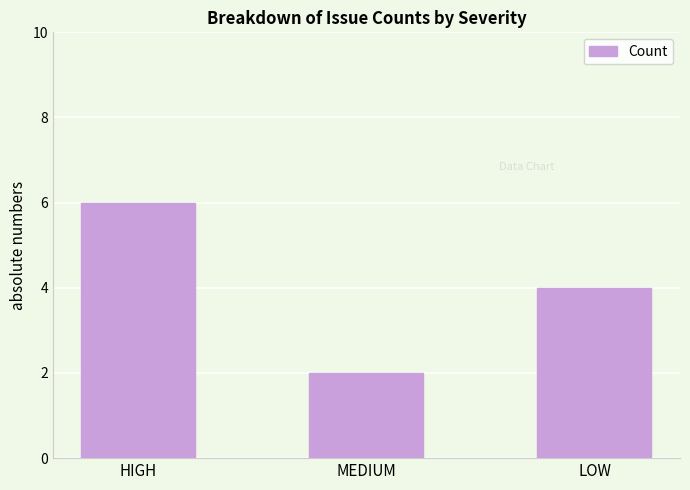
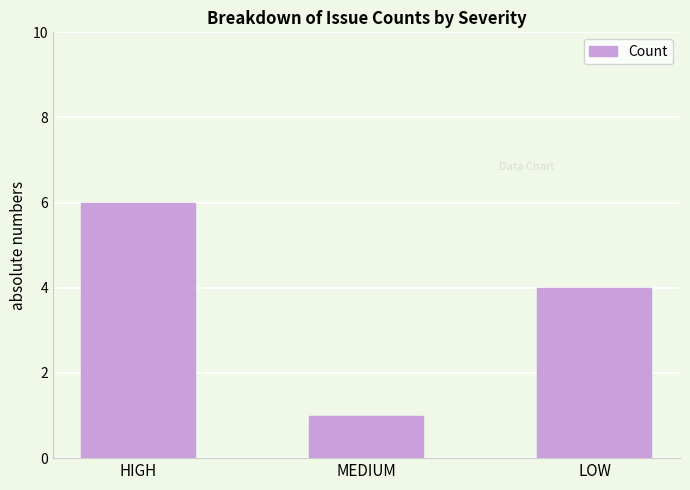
  {
    "HIGH": 6,
-   "MEDIUM": 2,
+   "MEDIUM": 1,
    "LOW": 4
  }
